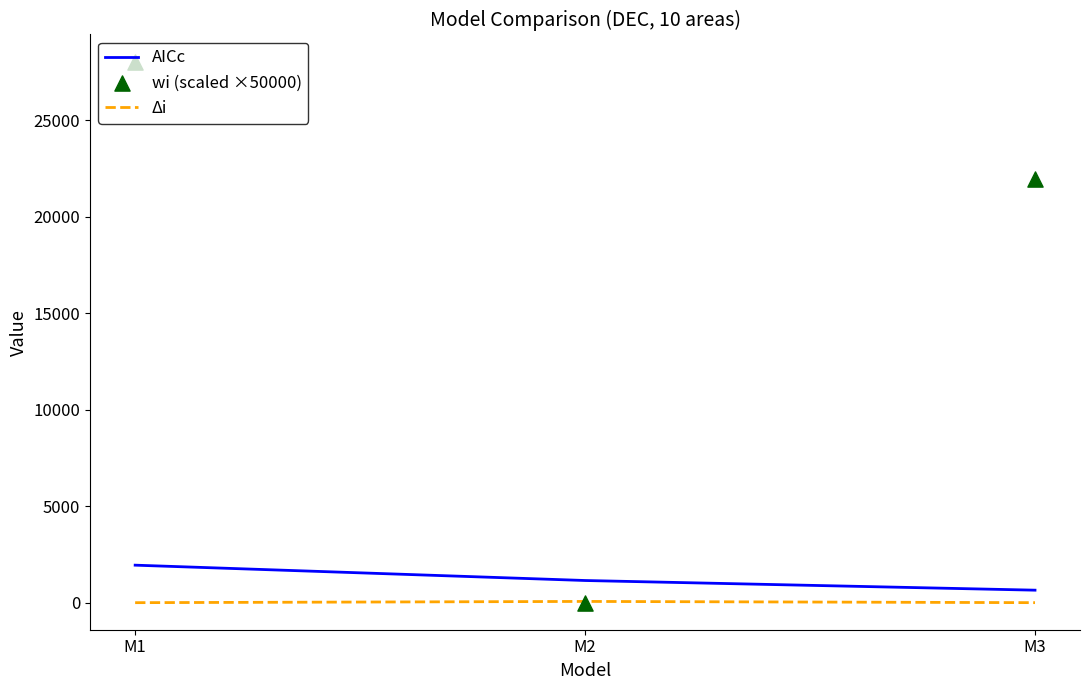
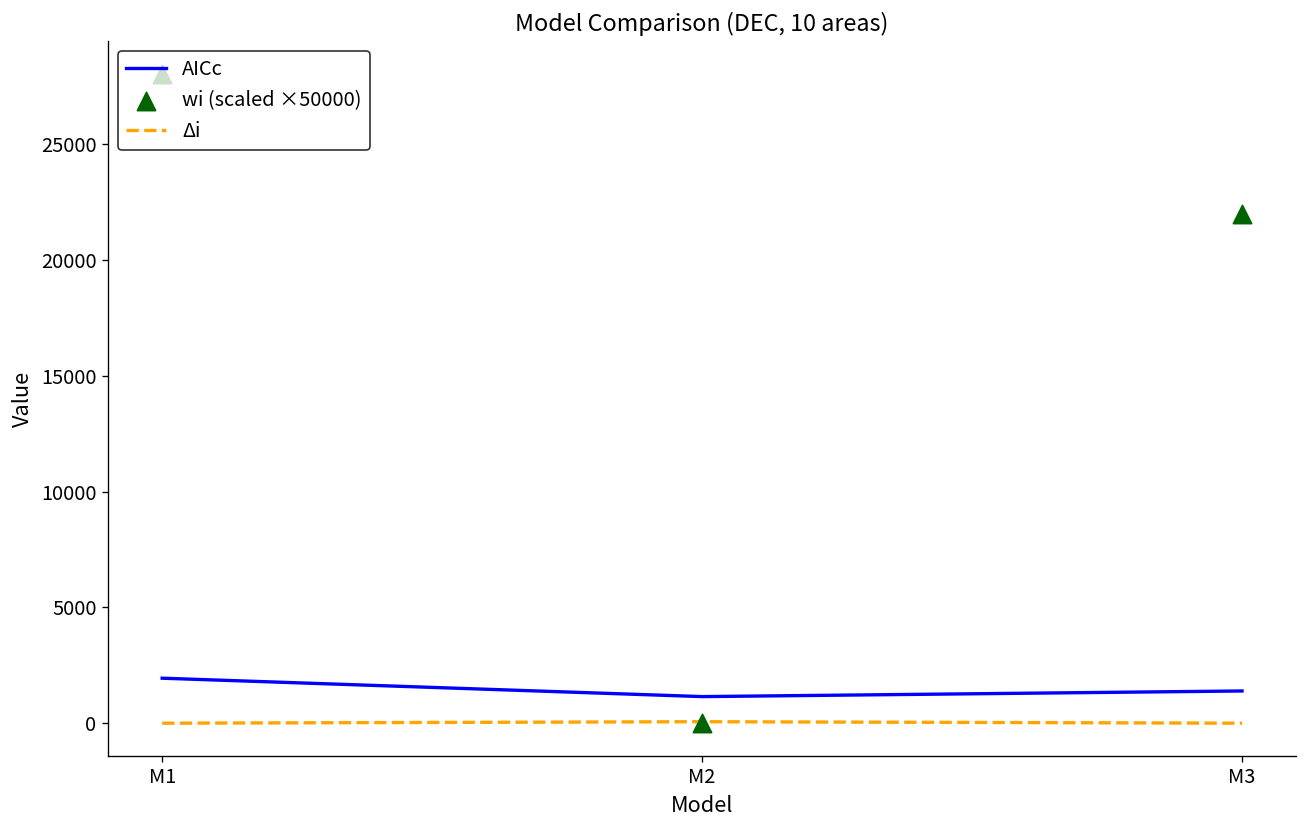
  {
    "AICc": {
      "M1": 1900,
      "M2": 1100,
-     "M3": 600
+     "M3": 1400
    },
    "Δi": {
      "M1": 0,
      "M3": 0
    }
  }
